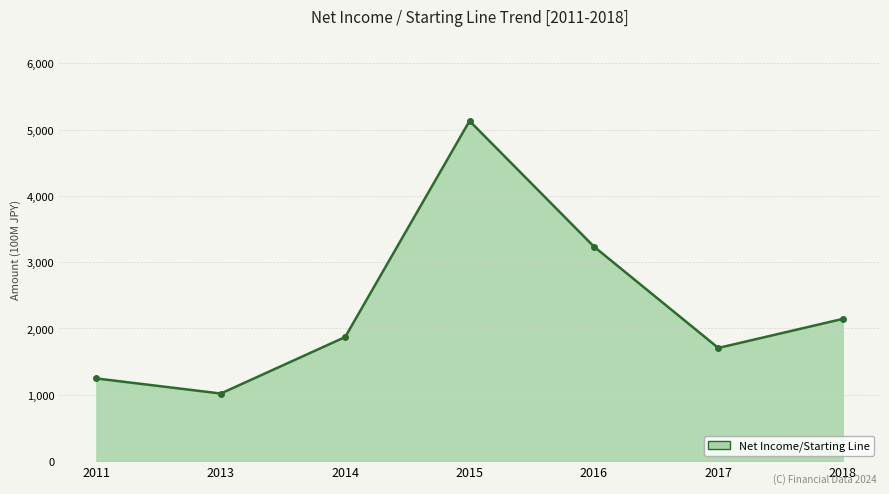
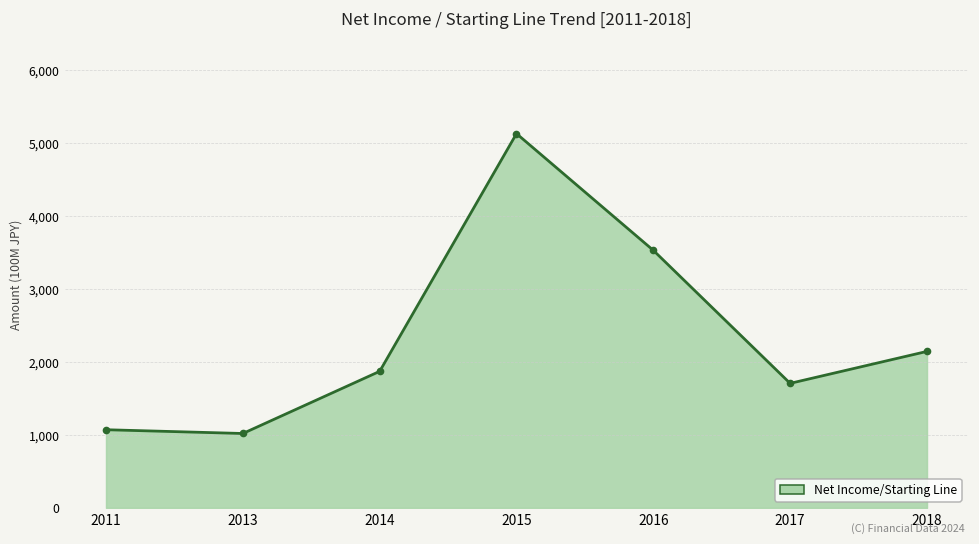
  {
-   "2011": "1,200",
+   "2011": "1,100",
    "2013": "1,000",
    "2014": "1,900",
    "2015": "5,100",
-   "2016": "3,200",
+   "2016": "3,500",
    "2017": "1,700",
    "2018": "2,100"
  }
